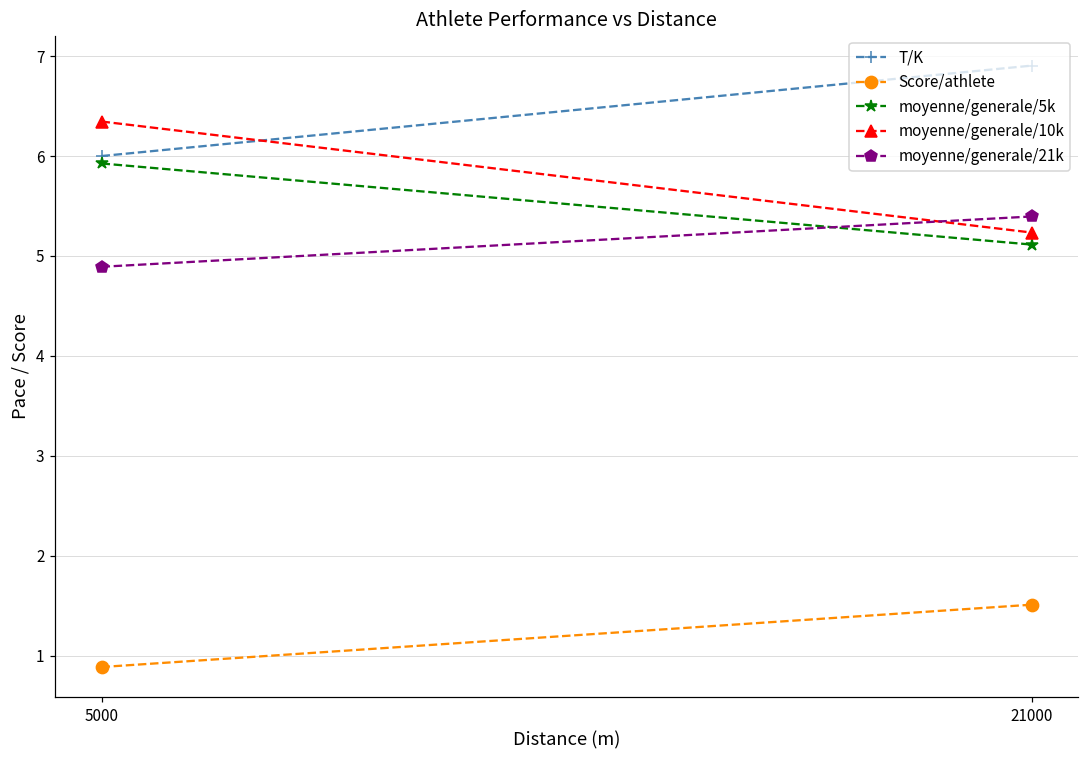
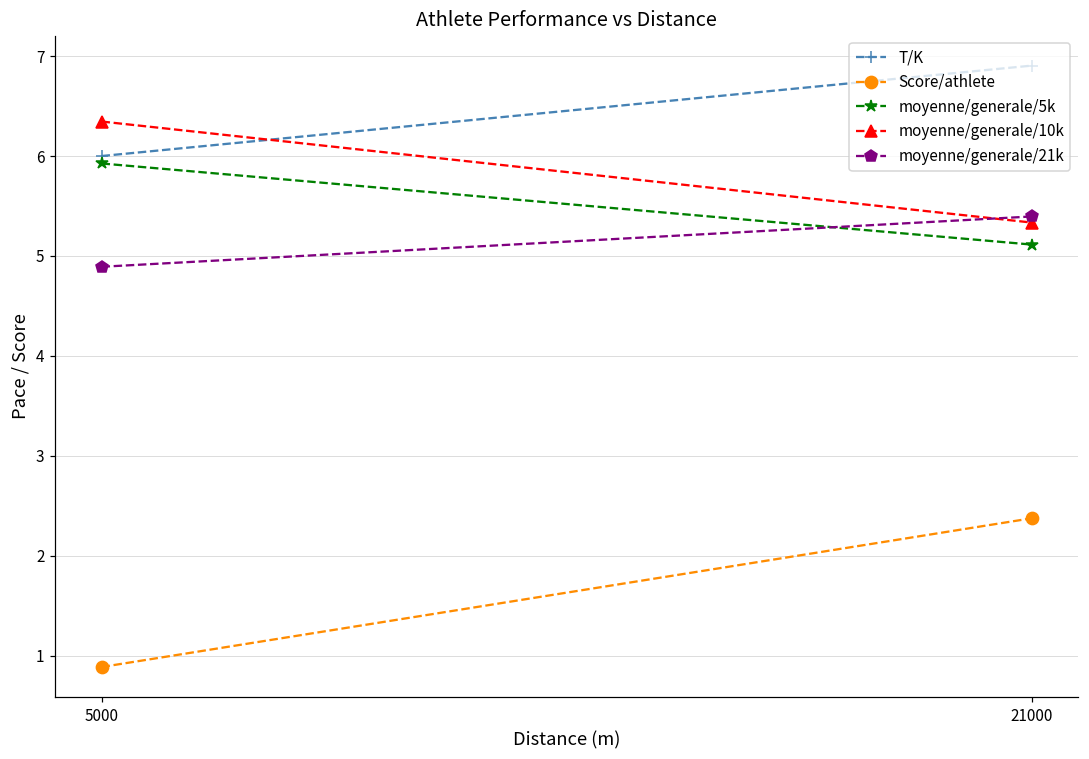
  {
    "T/K": {
      "5000": 6.0
    },
    "Score/athlete": {
      "5000": 0.9,
-     "21000": 1.5
+     "21000": 2.4
    },
    "moyenne/generale/5k": {
      "5000": 5.9,
      "21000": 5.1
    },
    "moyenne/generale/10k": {
      "5000": 6.3,
-     "21000": 5.2
+     "21000": 5.3
    },
    "moyenne/generale/21k": {
      "5000": 4.9,
      "21000": 5.4
    }
  }
